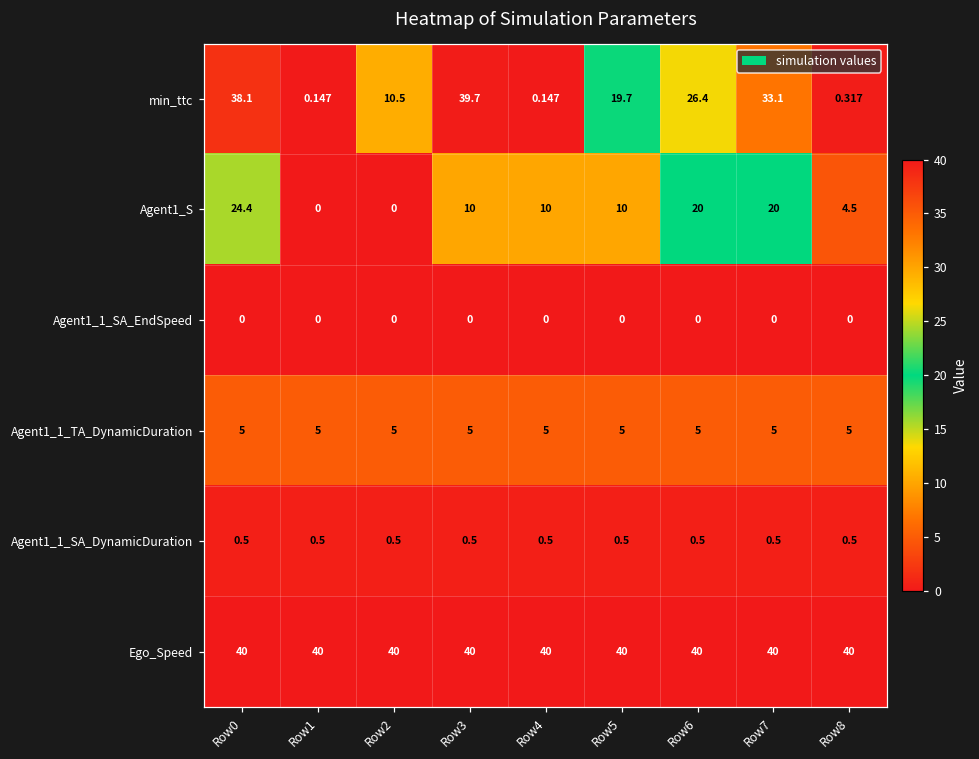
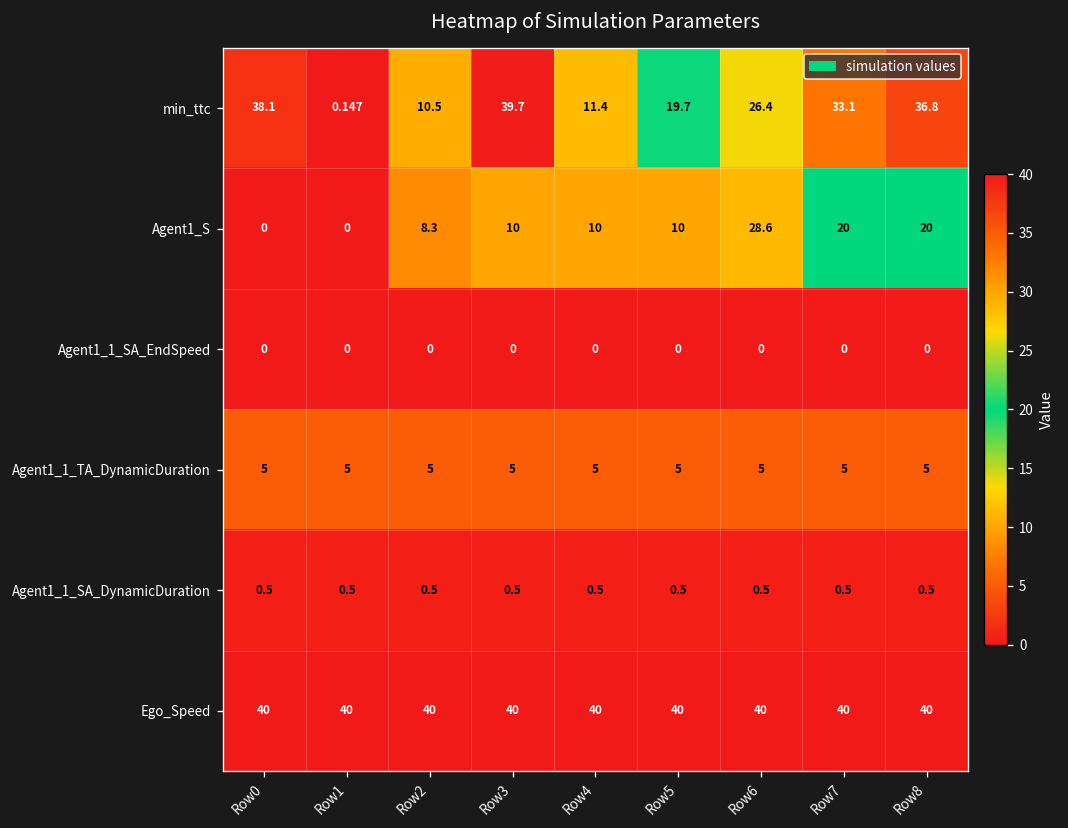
  {
    "min_ttc": {
      "Row0": 38.1,
      "Row1": 0.147,
      "Row2": 10.5,
      "Row3": 39.7,
-     "Row4": 0.147,
+     "Row4": 11.4,
      "Row5": 19.7,
      "Row6": 26.4,
      "Row7": 33.1,
-     "Row8": 0.317
+     "Row8": 36.8
    },
    "Agent1_S": {
-     "Row0": 24.4,
+     "Row0": 0,
      "Row1": 0,
-     "Row2": 0,
+     "Row2": 8.3,
      "Row3": 10,
      "Row4": 10,
      "Row5": 10,
-     "Row6": 20,
+     "Row6": 28.6,
      "Row7": 20,
-     "Row8": 4.5
+     "Row8": 20
    },
    "Agent1_1_SA_EndSpeed": {
      "Row0": 0,
      "Row1": 0,
      "Row2": 0,
      "Row3": 0,
      "Row4": 0,
      "Row5": 0,
      "Row6": 0,
      "Row7": 0,
      "Row8": 0
    },
    "Agent1_1_TA_DynamicDuration": {
      "Row0": 5,
      "Row1": 5,
      "Row2": 5,
      "Row3": 5,
      "Row4": 5,
      "Row5": 5,
      "Row6": 5,
      "Row7": 5,
      "Row8": 5
    },
    "Agent1_1_SA_DynamicDuration": {
      "Row0": 0.5,
      "Row1": 0.5,
      "Row2": 0.5,
      "Row3": 0.5,
      "Row4": 0.5,
      "Row5": 0.5,
      "Row6": 0.5,
      "Row7": 0.5,
      "Row8": 0.5
    },
    "Ego_Speed": {
      "Row0": 40,
      "Row1": 40,
      "Row2": 40,
      "Row3": 40,
      "Row4": 40,
      "Row5": 40,
      "Row6": 40,
      "Row7": 40,
      "Row8": 40
    }
  }
